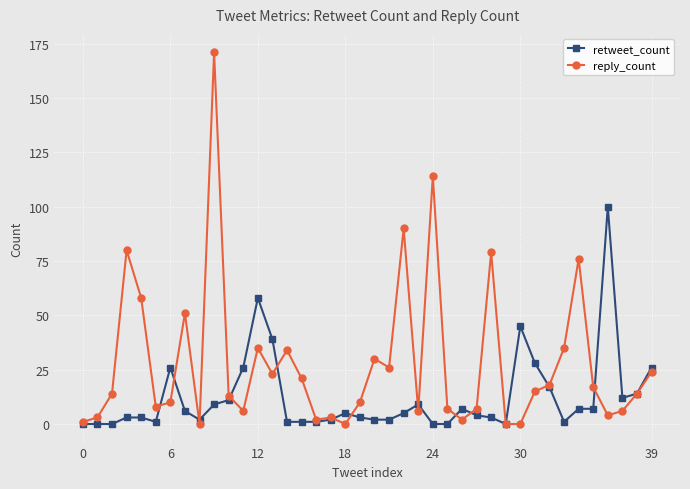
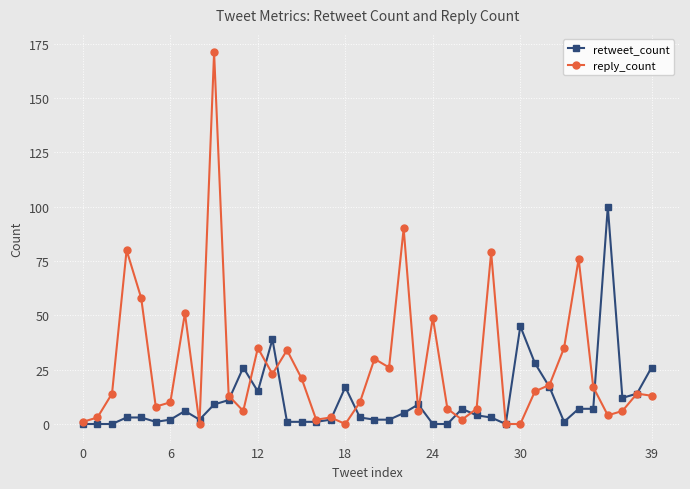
  {
    "retweet_count": {
-     "6": 26,
-     "12": 58,
-     "18": 5,
+     "6": 2,
+     "12": 15,
+     "18": 17,
      "24": 0,
      "30": 45,
      "39": 26
    },
    "reply_count": {
      "6": 10,
      "12": 35,
      "18": 0,
-     "24": 114,
+     "24": 49,
      "30": 0,
-     "39": 24
+     "39": 13
    }
  }
